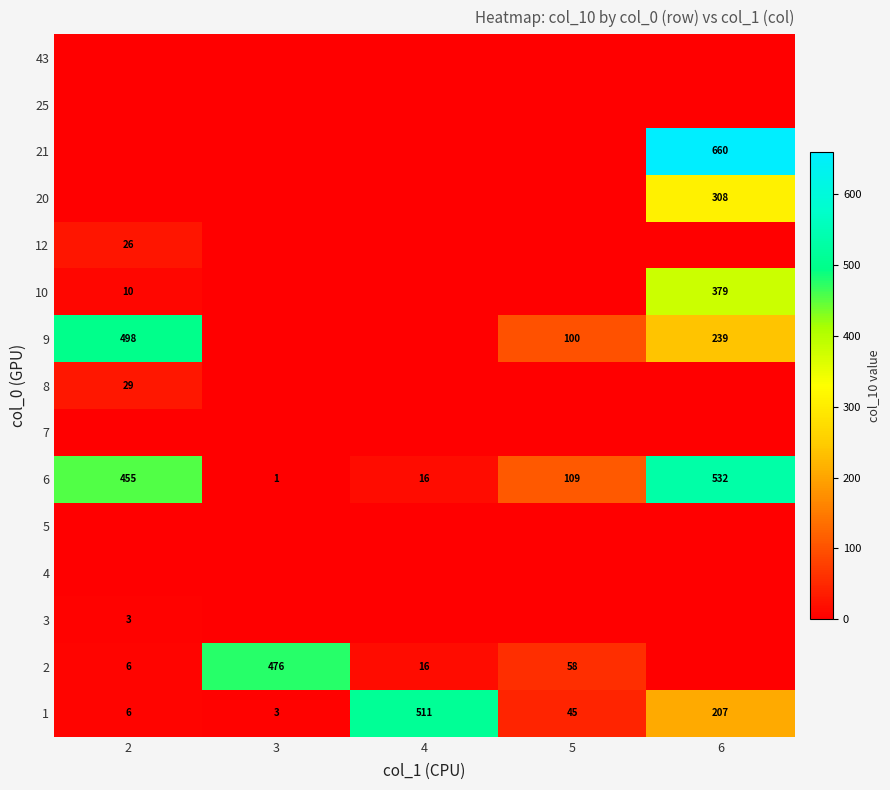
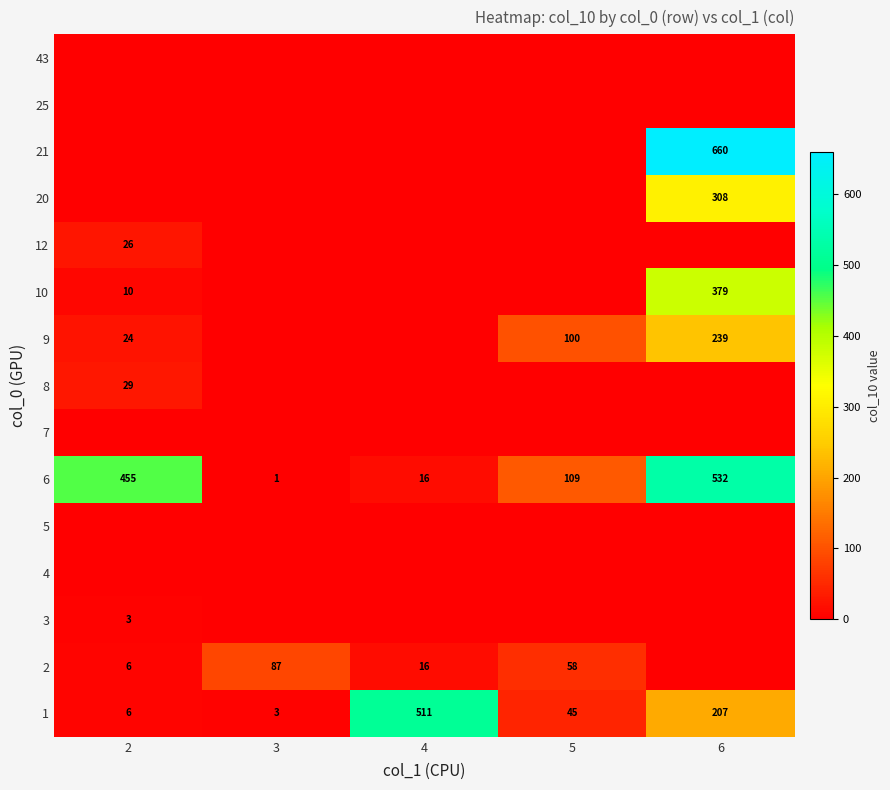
  {
    "21": {
      "6": 660
    },
    "20": {
      "6": 308
    },
    "12": {
      "2": 26
    },
    "10": {
      "2": 10,
      "6": 379
    },
    "9": {
-     "2": 498,
+     "2": 24,
      "5": 100,
      "6": 239
    },
    "8": {
      "2": 29
    },
    "6": {
      "2": 455,
      "3": 1,
      "4": 16,
      "5": 109,
      "6": 532
    },
    "3": {
      "2": 3
    },
    "2": {
      "2": 6,
-     "3": 476,
+     "3": 87,
      "4": 16,
      "5": 58
    },
    "1": {
      "2": 6,
      "3": 3,
      "4": 511,
      "5": 45,
      "6": 207
    }
  }
